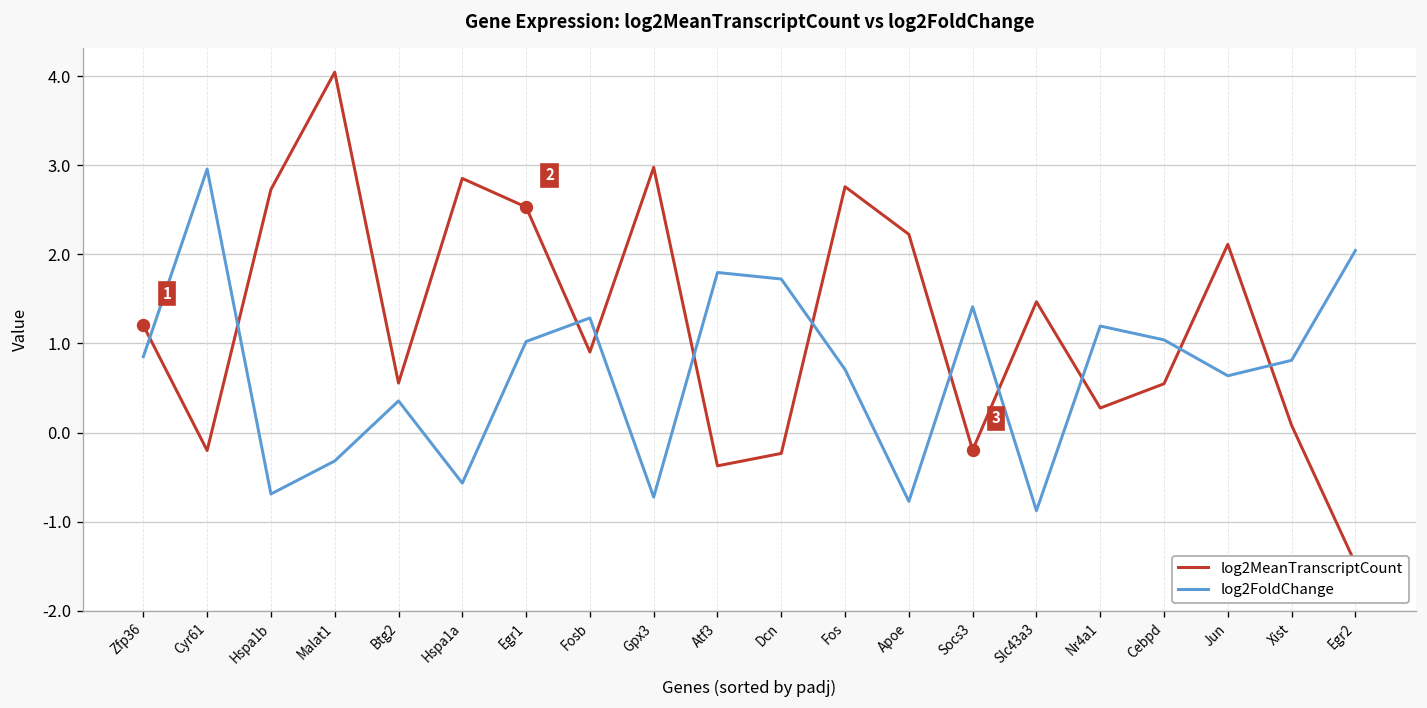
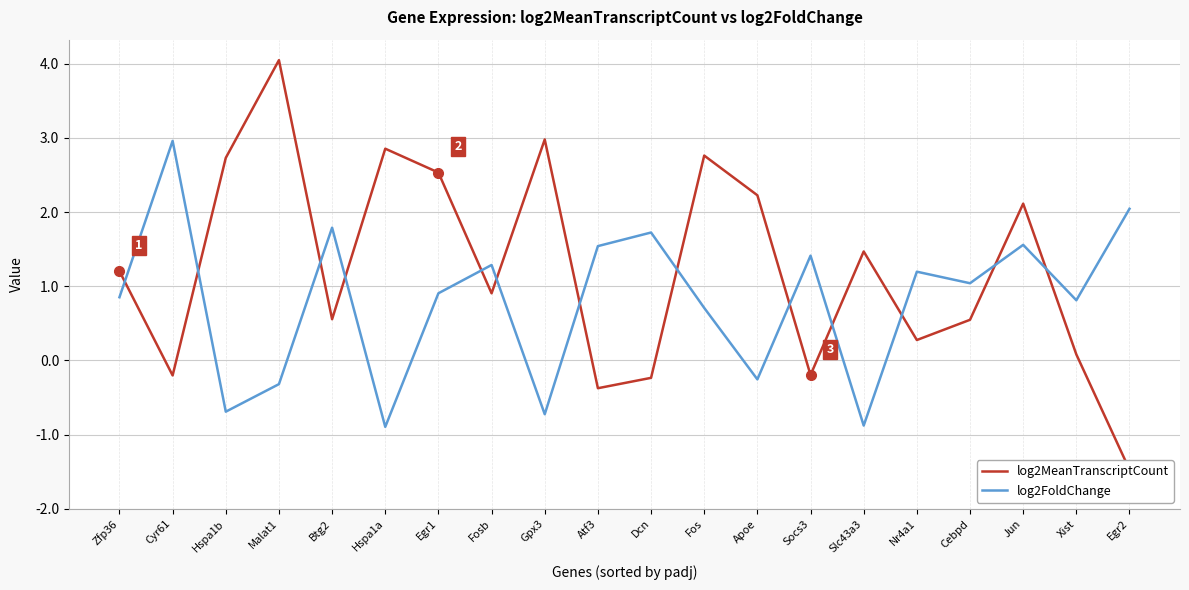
  {
    "log2FoldChange": {
      "Zfp36": 0.9,
      "Cyr61": 3.0,
      "Hspa1b": -0.7,
      "Malat1": -0.3,
-     "Btg2": 0.4,
-     "Hspa1a": -0.6,
-     "Egr1": 1.0,
+     "Btg2": 1.8,
+     "Hspa1a": -0.9,
+     "Egr1": 0.9,
      "Fosb": 1.3,
      "Gpx3": -0.7,
-     "Atf3": 1.8,
+     "Atf3": 1.5,
      "Dcn": 1.7,
      "Fos": 0.7,
-     "Apoe": -0.8,
+     "Apoe": -0.3,
      "Socs3": 1.4,
      "Slc43a3": -0.9,
      "Nr4a1": 1.2,
      "Cebpd": 1.0,
-     "Jun": 0.6,
+     "Jun": 1.6,
      "Xist": 0.8,
      "Egr2": 2.0
    }
  }
